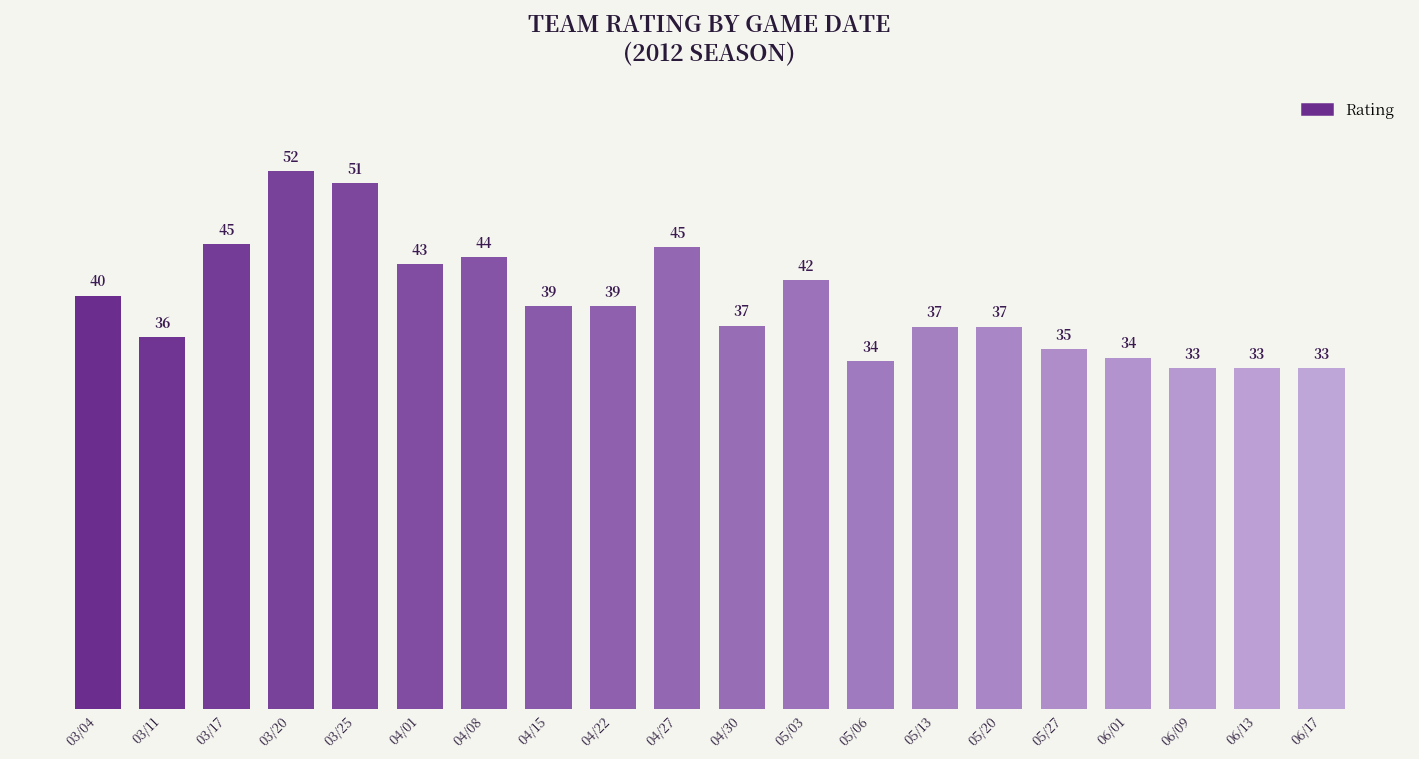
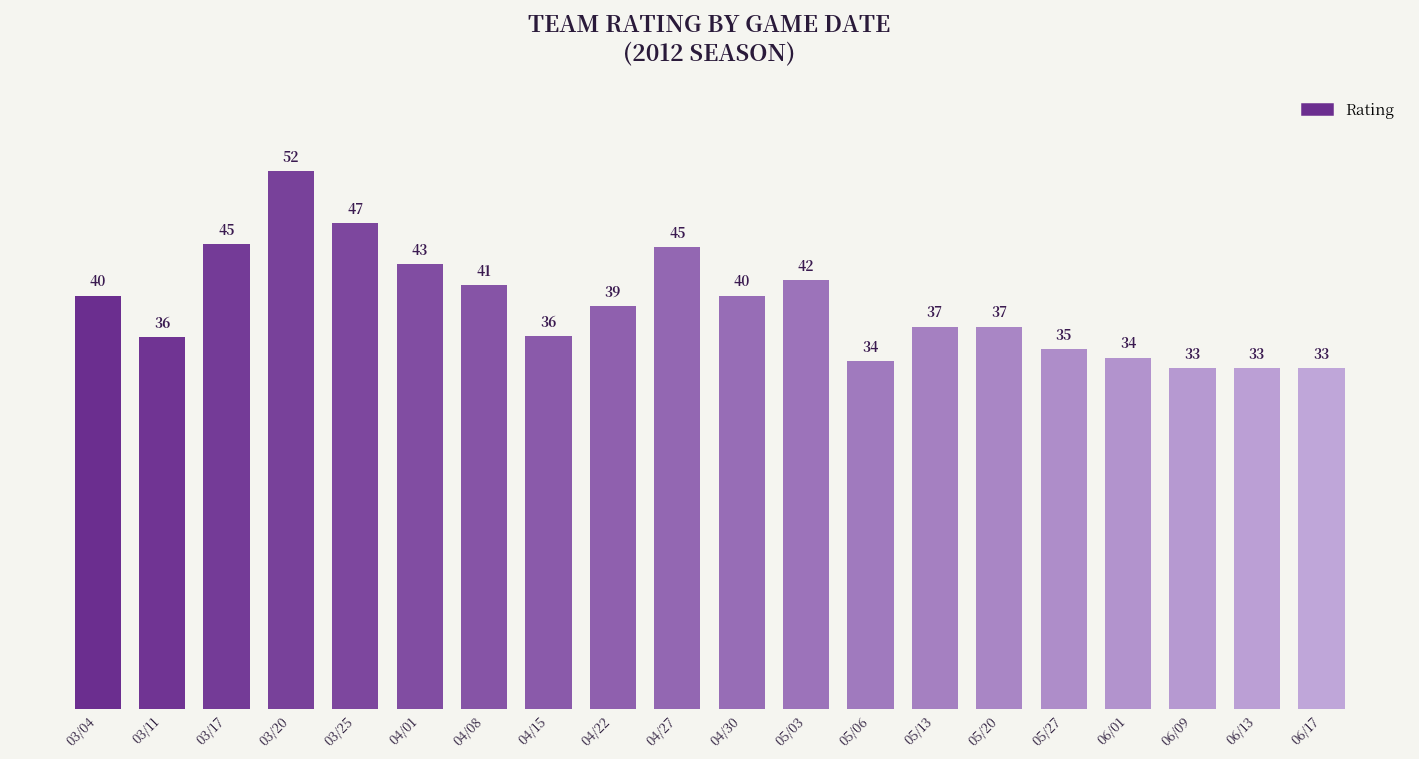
  {
    "03/04": 40,
    "03/11": 36,
    "03/17": 45,
    "03/20": 52,
-   "03/25": 51,
+   "03/25": 47,
    "04/01": 43,
-   "04/08": 44,
-   "04/15": 39,
+   "04/08": 41,
+   "04/15": 36,
    "04/22": 39,
    "04/27": 45,
-   "04/30": 37,
+   "04/30": 40,
    "05/03": 42,
    "05/06": 34,
    "05/13": 37,
    "05/20": 37,
    "05/27": 35,
    "06/01": 34,
    "06/09": 33,
    "06/13": 33,
    "06/17": 33
  }
